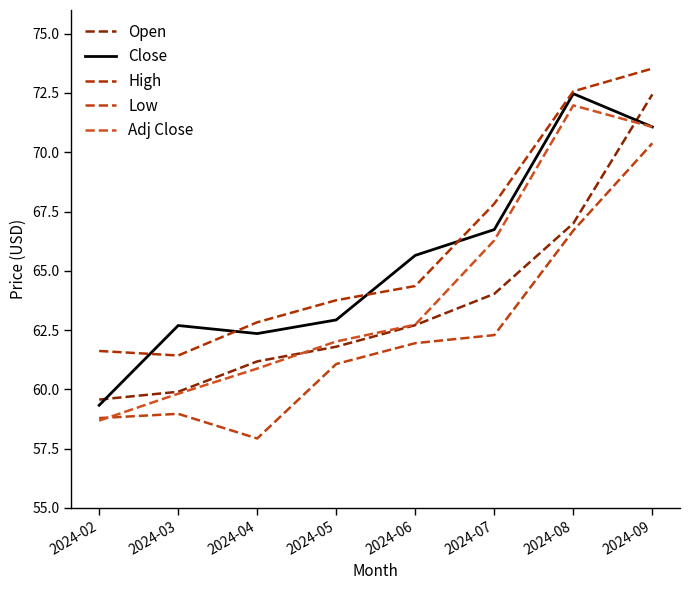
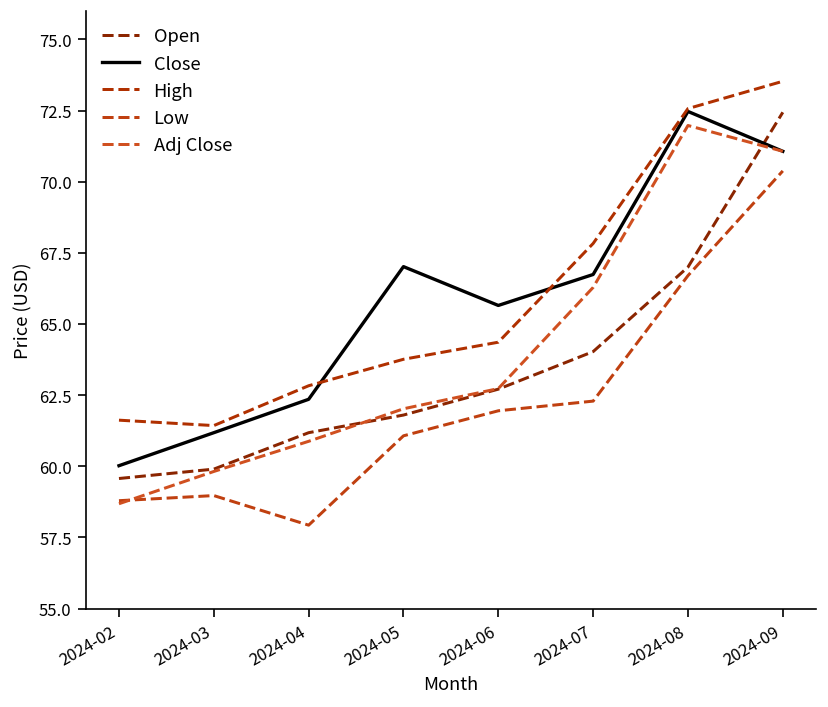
  {
    "Close": {
-     "2024-02": 59.3,
-     "2024-03": 62.7,
+     "2024-02": 60.0,
+     "2024-03": 61.2,
      "2024-04": 62.4,
-     "2024-05": 62.9,
+     "2024-05": 67.0,
      "2024-06": 65.7,
      "2024-07": 66.7
    }
  }
